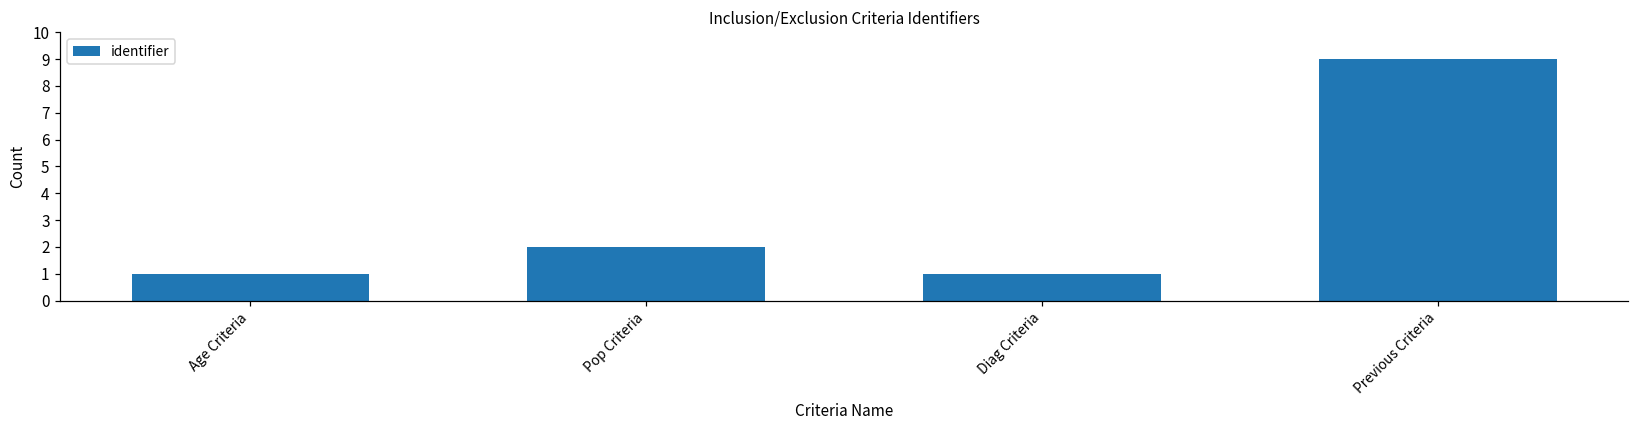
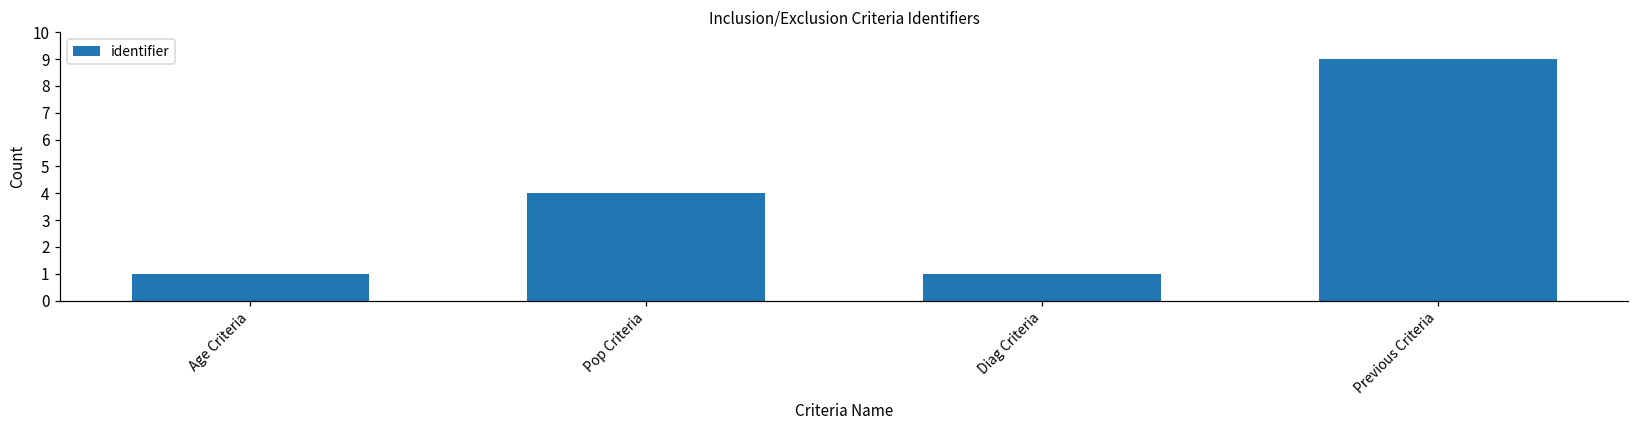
  {
    "Age Criteria": 1,
-   "Pop Criteria": 2,
+   "Pop Criteria": 4,
    "Diag Criteria": 1,
    "Previous Criteria": 9
  }
